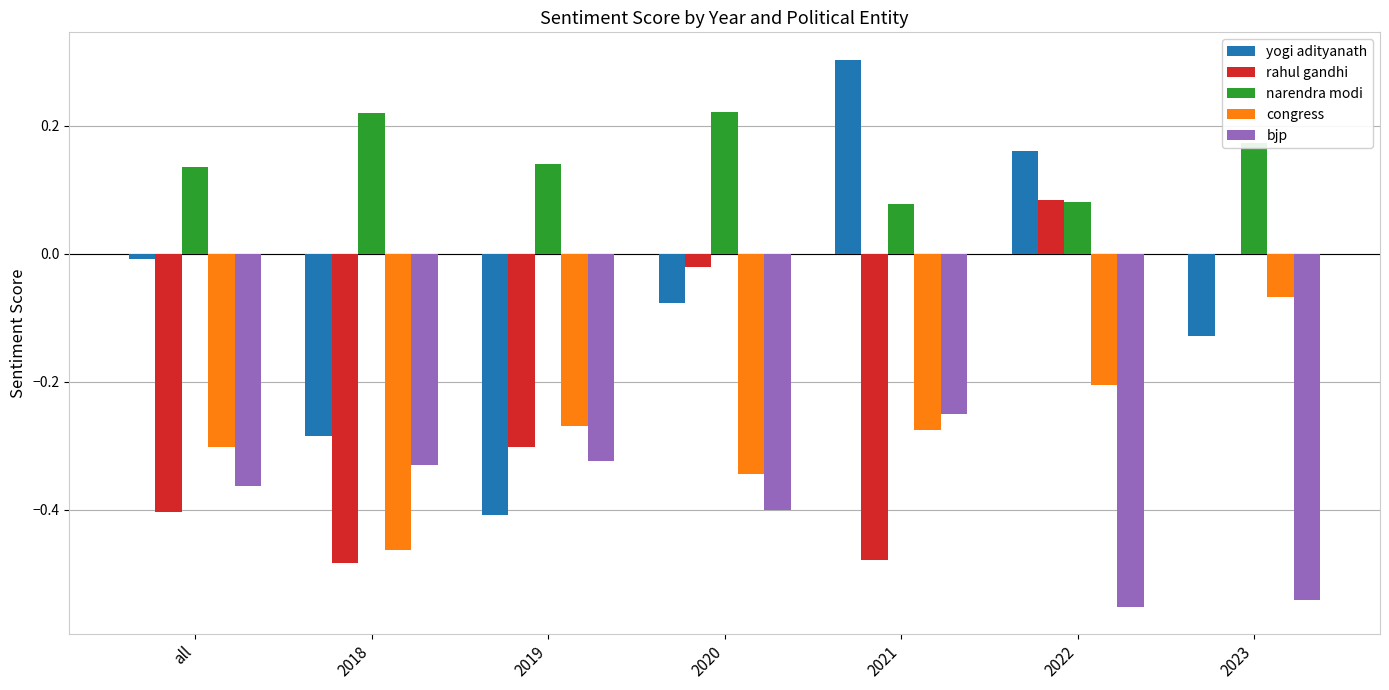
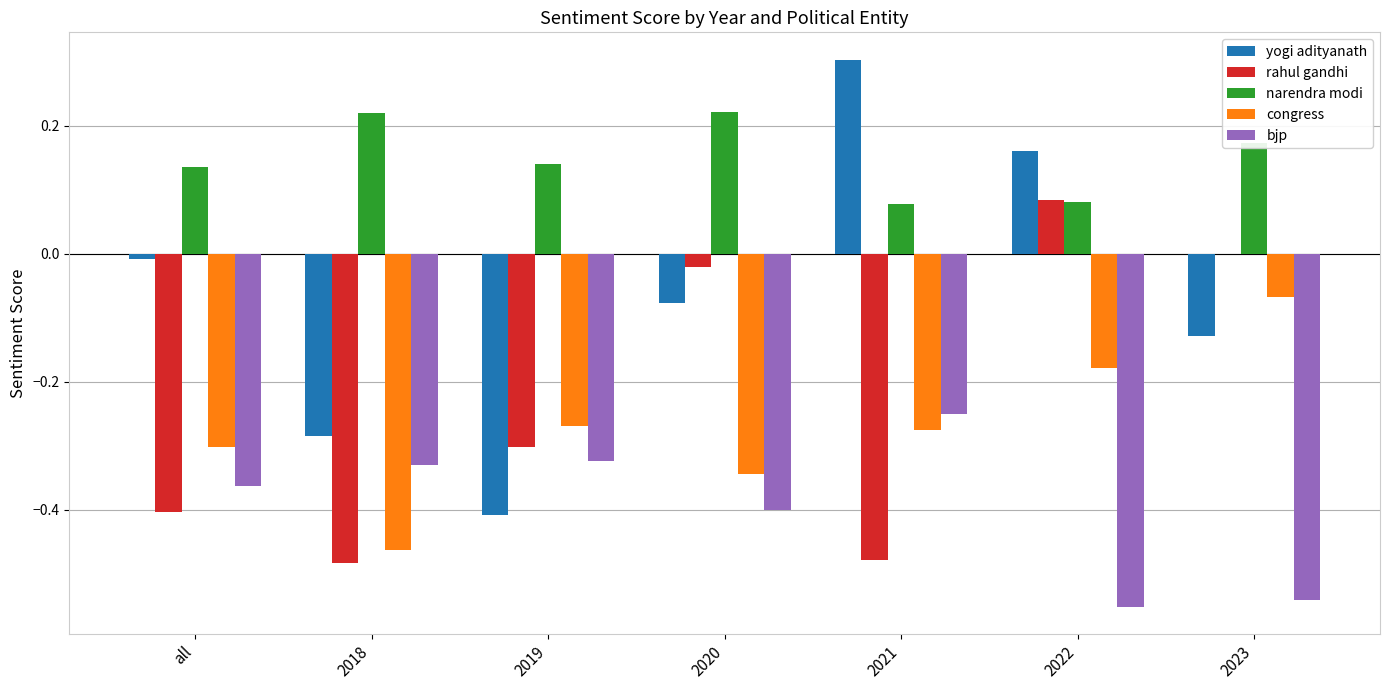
  {
    "yogi adityanath": {
      "all": -0.01,
      "2018": -0.29,
      "2019": -0.41,
      "2020": -0.08,
      "2021": 0.30,
      "2022": 0.16,
      "2023": -0.13
    },
    "rahul gandhi": {
      "all": -0.40,
      "2018": -0.48,
      "2019": -0.30,
      "2020": -0.02,
      "2021": -0.48,
      "2022": 0.08,
      "2023": 0.00
    },
    "narendra modi": {
      "all": 0.14,
      "2018": 0.22,
      "2019": 0.14,
      "2020": 0.22,
      "2021": 0.08,
      "2022": 0.08
    },
    "congress": {
      "all": -0.30,
      "2018": -0.46,
      "2019": -0.27,
      "2020": -0.34,
      "2021": -0.28,
-     "2022": -0.21,
+     "2022": -0.18,
      "2023": -0.07
    },
    "bjp": {
      "all": -0.36,
      "2018": -0.33,
      "2019": -0.32,
      "2020": -0.40,
      "2021": -0.25,
      "2022": -0.55,
      "2023": -0.54
    }
  }
